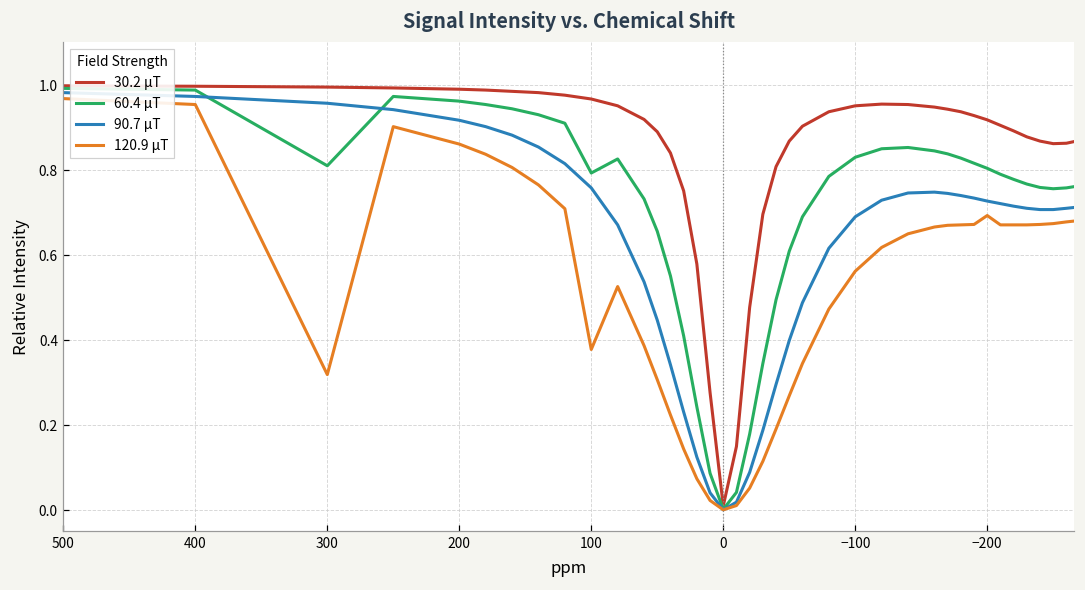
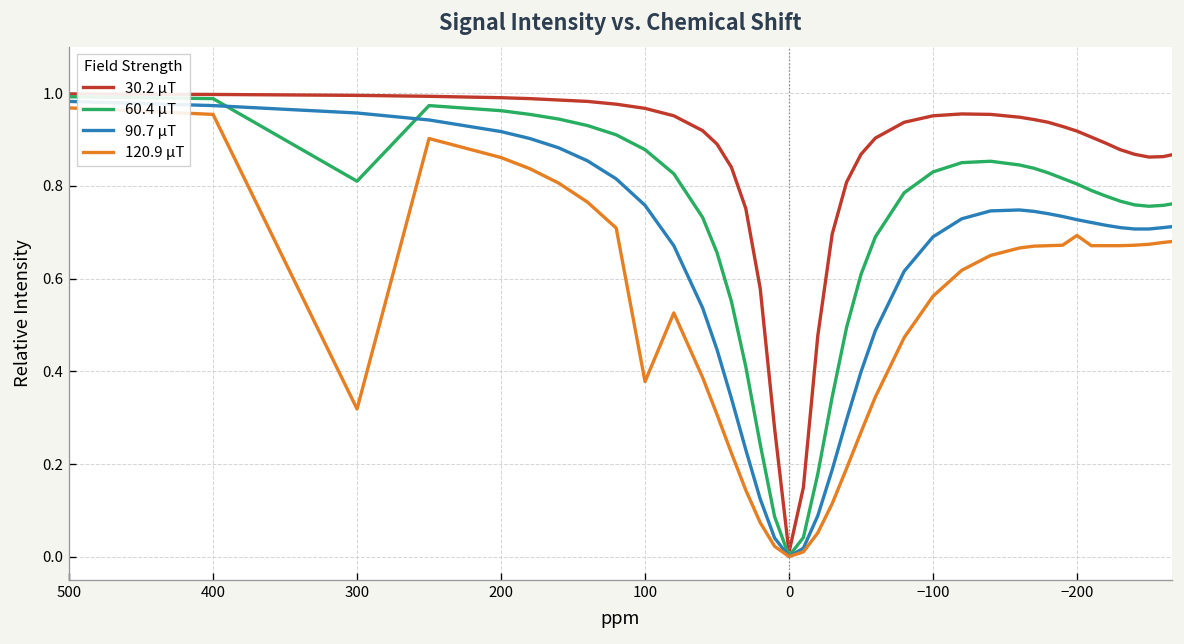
  {
    "30.2 μT": {
      "400": 1.00,
      "300": 1.00,
      "200": 0.99,
      "100": 0.97,
      "0": 0.01,
      "−100": 0.95,
      "−200": 0.92
    },
    "60.4 μT": {
      "400": 0.99,
      "300": 0.81,
      "200": 0.96,
-     "100": 0.79,
+     "100": 0.88,
      "−100": 0.83,
      "−200": 0.80
    },
    "90.7 μT": {
      "500": 0.98,
      "400": 0.97,
      "300": 0.96,
      "200": 0.92,
      "100": 0.76,
      "−100": 0.69,
      "−200": 0.73
    },
    "120.9 μT": {
      "500": 0.97,
      "400": 0.95,
      "300": 0.32,
      "200": 0.86,
      "100": 0.38,
      "−100": 0.56,
      "−200": 0.69
    }
  }
